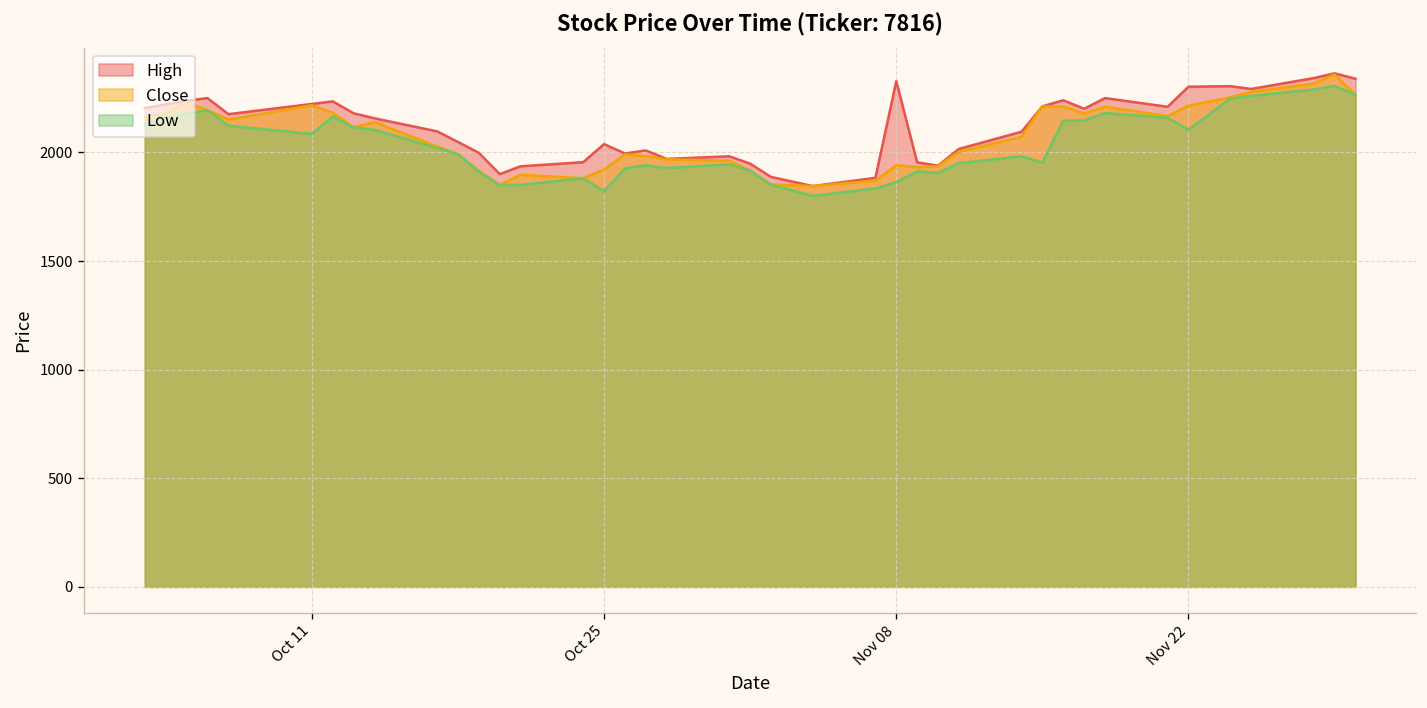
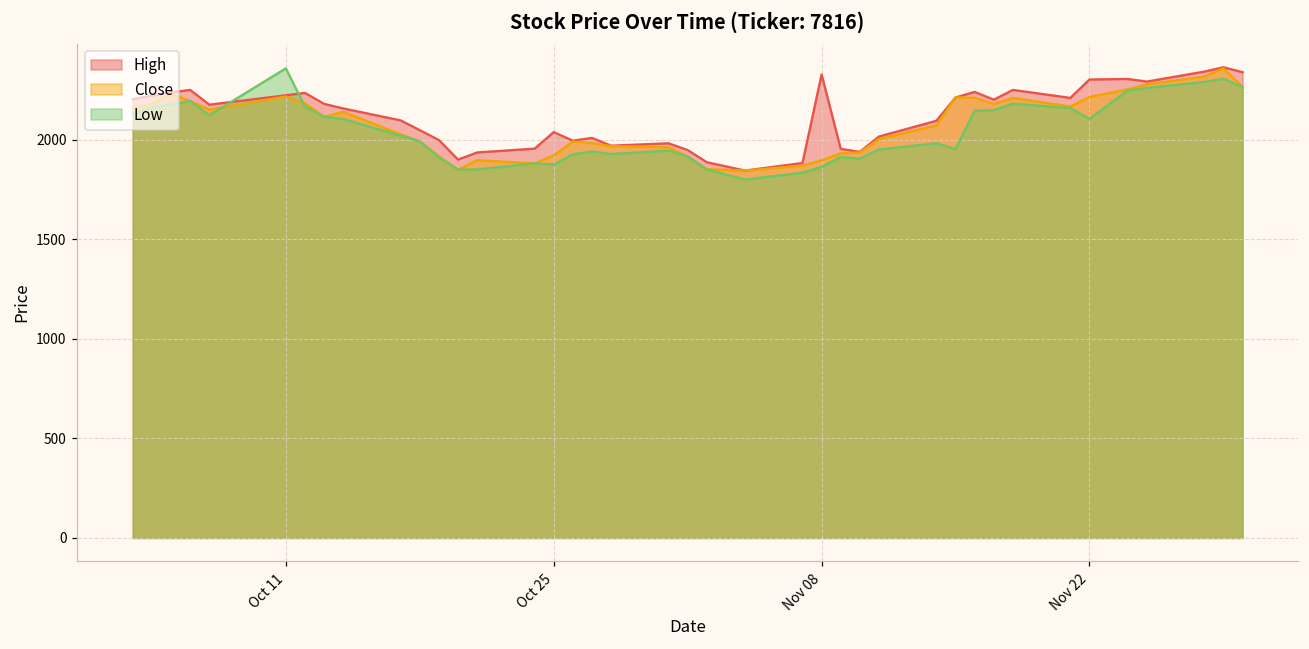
  {
    "High": {
      "Oct 25": 2040,
      "Nov 08": 2330,
      "Nov 22": 2300
    },
    "Close": {
      "Oct 25": 1920,
-     "Nov 08": 1940,
+     "Nov 08": 1900,
      "Nov 22": 2220
    },
    "Low": {
-     "Oct 11": 2090,
-     "Oct 25": 1820,
+     "Oct 11": 2360,
+     "Oct 25": 1880,
      "Nov 08": 1860,
      "Nov 22": 2110
    }
  }
